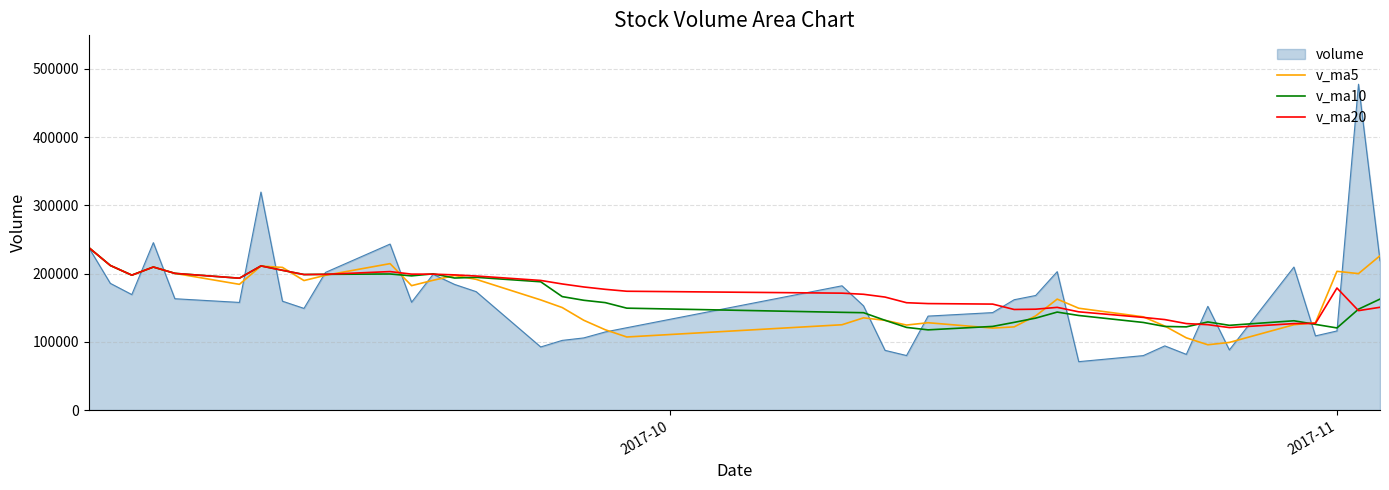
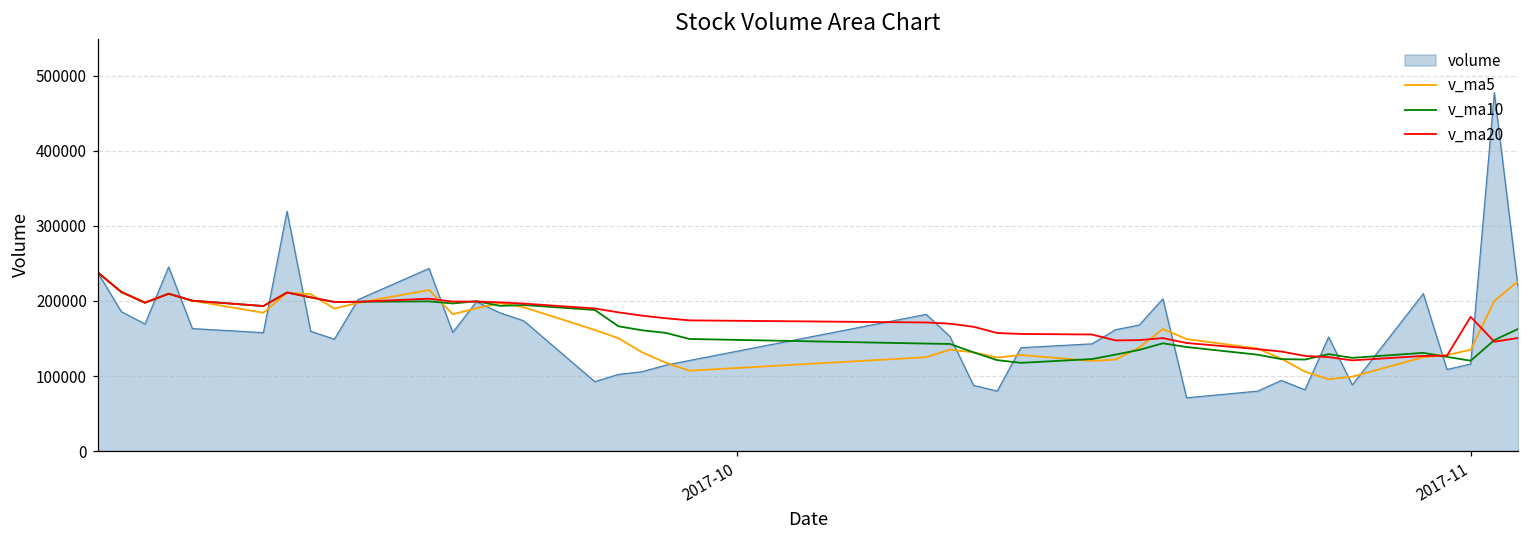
  {
    "volume": {
      "2017-11": 120000
    },
    "v_ma5": {
-     "2017-11": 200000
+     "2017-11": 130000
    },
    "v_ma10": {
      "2017-11": 120000
    },
    "v_ma20": {
      "2017-11": 180000
    }
  }
